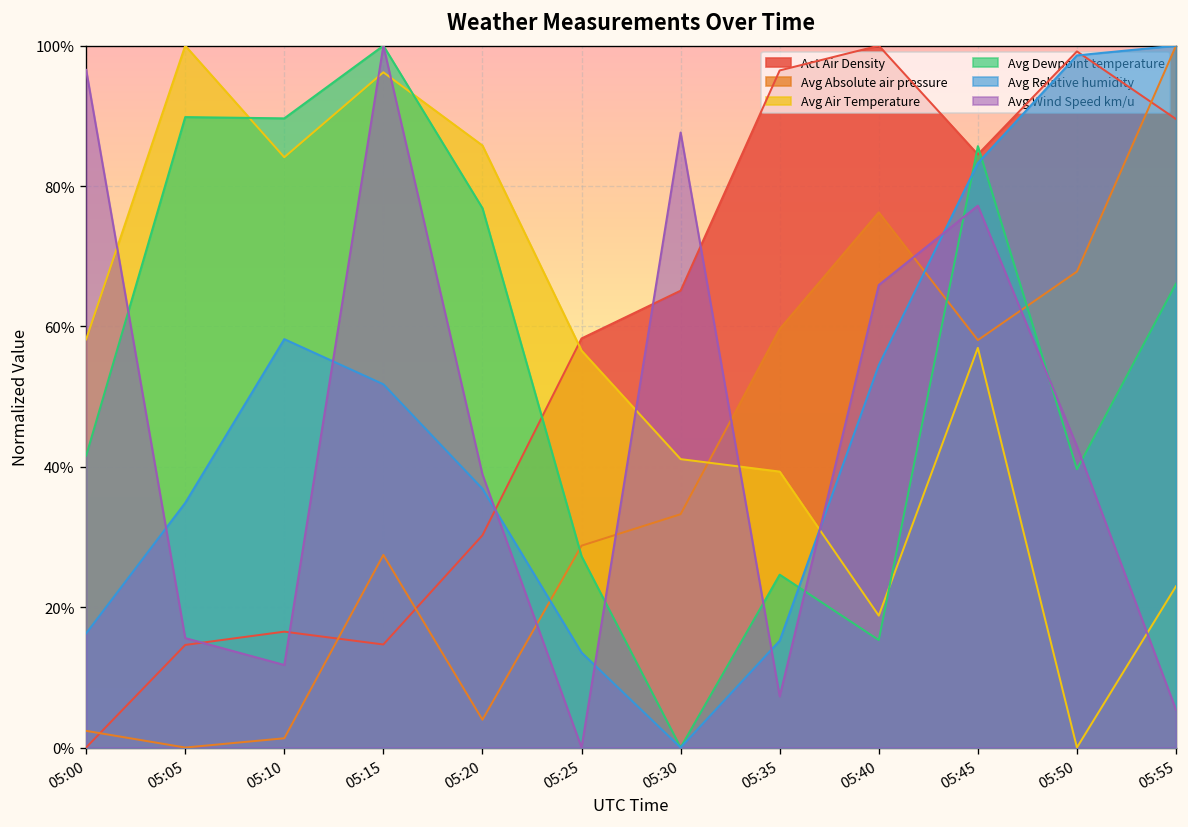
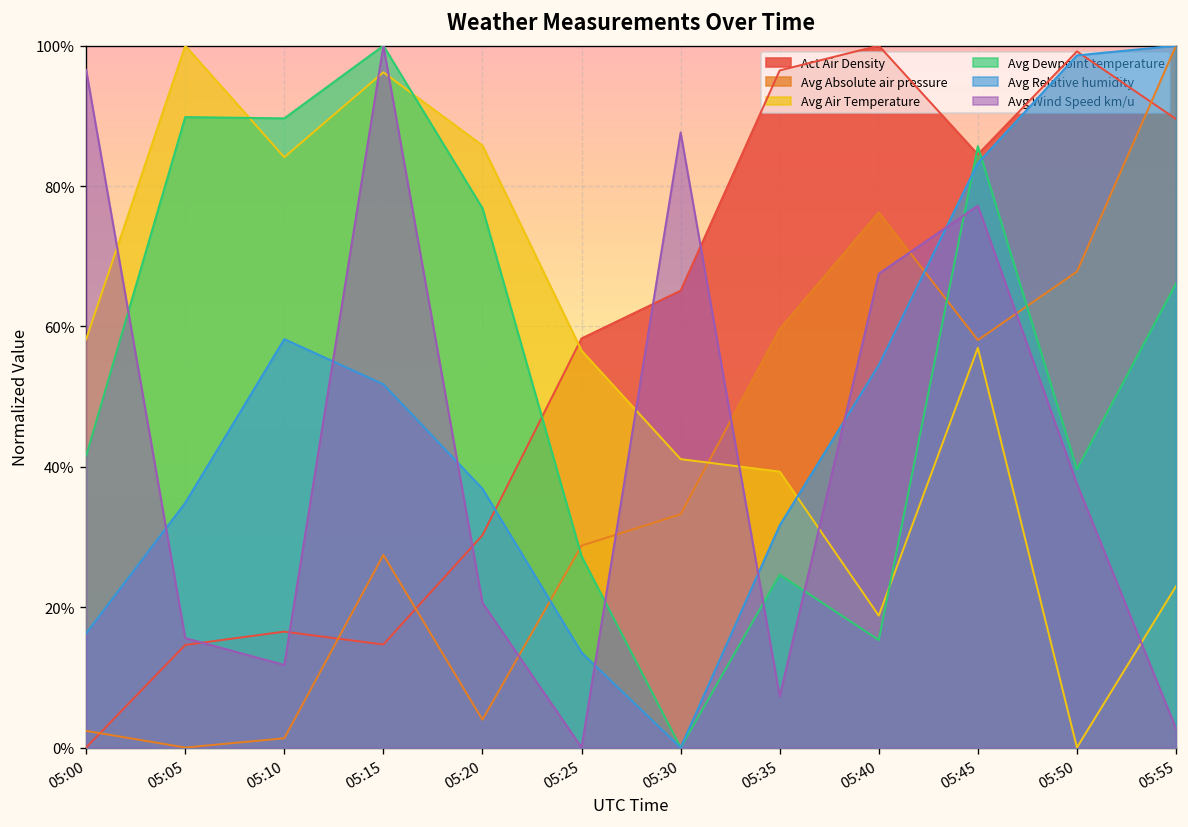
  {
    "Avg Air Temperature": {
      "05:00": "58%",
      "05:05": "100%",
      "05:10": "84%",
      "05:15": "96%",
      "05:20": "86%",
      "05:25": "57%",
      "05:30": "41%",
      "05:35": "39%",
      "05:40": "19%",
      "05:45": "57%",
      "05:50": "0%",
      "05:55": "23%"
    },
    "Avg Dewpoint temperature": {
      "05:00": "42%",
      "05:05": "90%",
      "05:10": "90%",
      "05:20": "77%",
      "05:25": "27%",
      "05:35": "25%",
      "05:40": "15%",
      "05:45": "86%",
      "05:50": "40%",
      "05:55": "66%"
    },
    "Avg Relative humidity": {
      "05:00": "16%",
      "05:05": "35%",
      "05:10": "58%",
      "05:15": "52%",
      "05:20": "37%",
      "05:25": "14%",
-     "05:35": "15%",
+     "05:35": "32%",
      "05:40": "54%",
      "05:45": "83%"
    },
    "Avg Wind Speed km/u": {
      "05:00": "97%",
      "05:05": "16%",
      "05:10": "12%",
-     "05:20": "39%",
+     "05:20": "21%",
      "05:25": "0%",
      "05:30": "88%",
      "05:35": "7%",
-     "05:40": "66%",
+     "05:40": "68%",
      "05:45": "77%",
-     "05:50": "43%",
-     "05:55": "5%"
+     "05:50": "38%",
+     "05:55": "3%"
    }
  }
